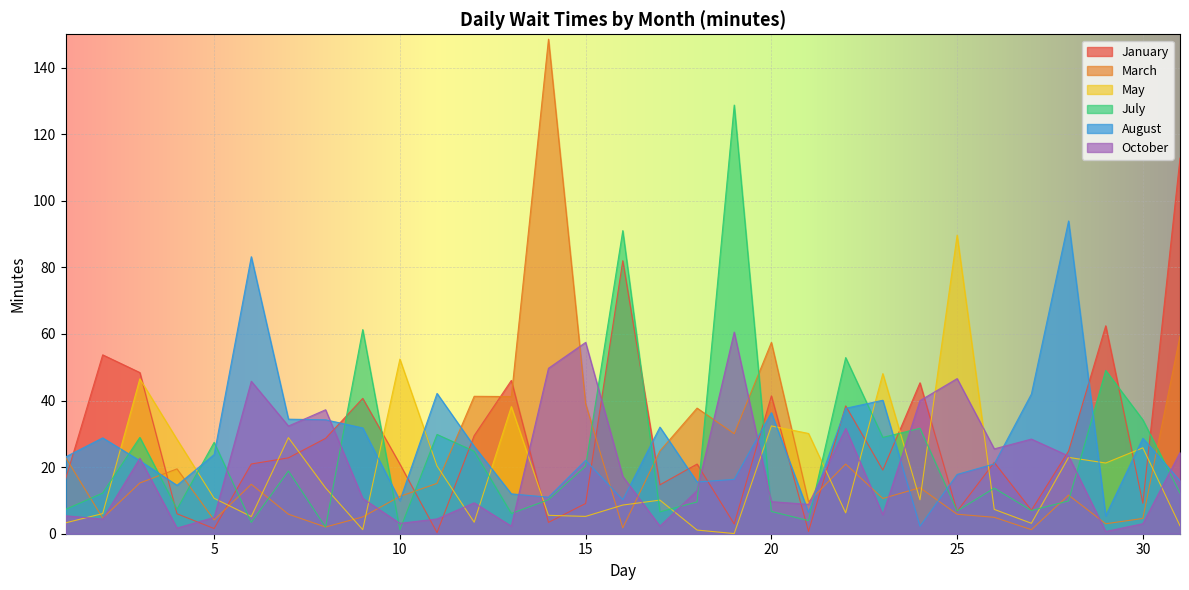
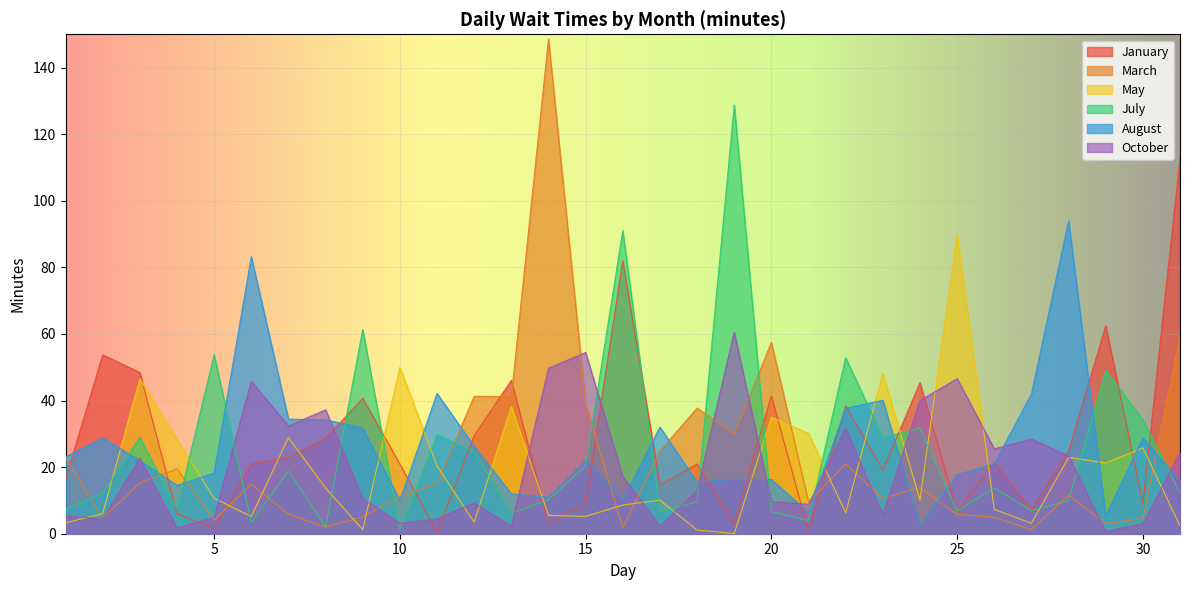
  {
    "May": {
      "5": 11,
-     "10": 52,
+     "10": 50,
      "15": 5,
-     "20": 32,
+     "20": 35,
      "25": 90,
      "30": 26
    },
    "July": {
-     "5": 27,
+     "5": 54,
      "10": 1,
      "15": 20,
      "20": 7,
      "30": 34
    },
    "August": {
-     "5": 24,
+     "5": 18,
      "10": 10,
      "15": 22,
-     "20": 36,
+     "20": 16,
      "25": 18,
      "30": 29
    },
    "October": {
      "5": 5,
      "10": 3,
-     "15": 57,
+     "15": 54,
      "20": 10,
      "25": 47,
      "30": 3
    }
  }
